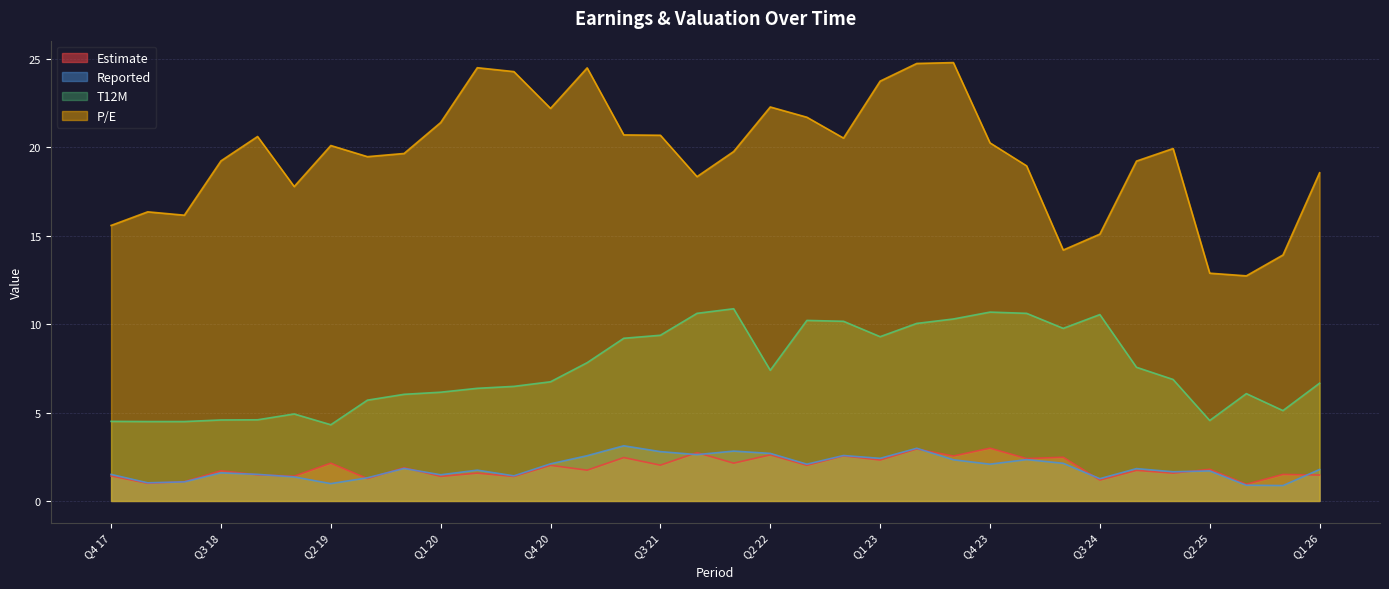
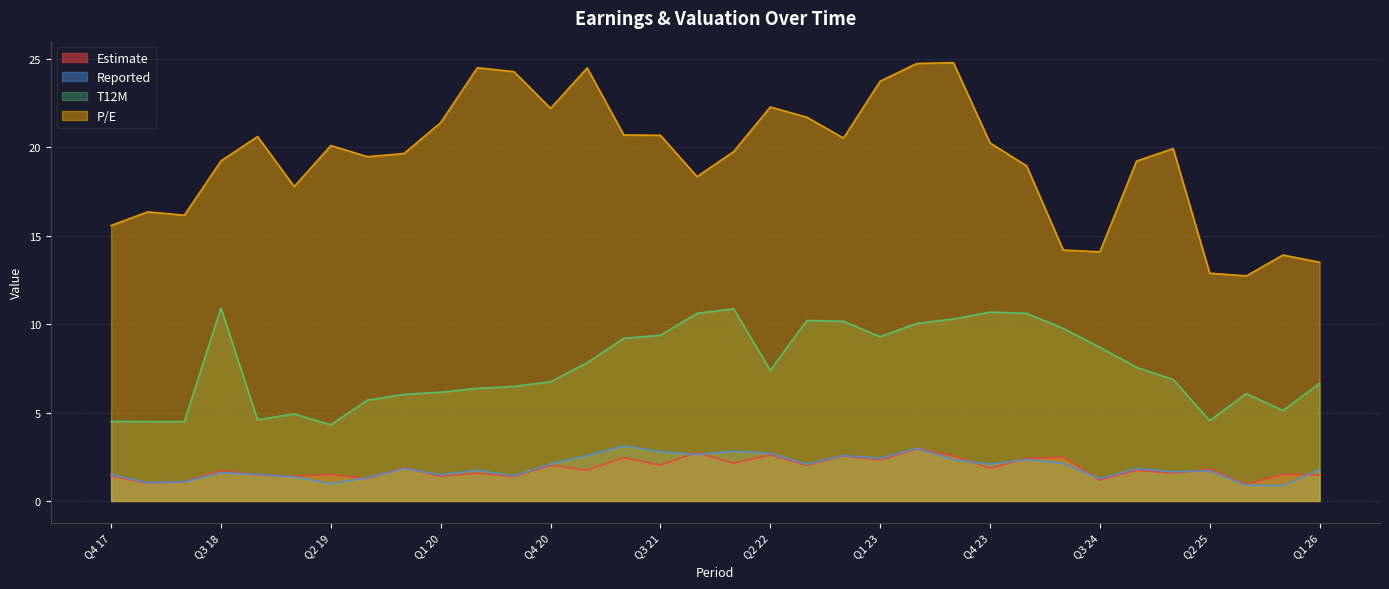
  {
    "Estimate": {
-     "Q2 19": 2.1,
+     "Q2 19": 1.5,
      "Q3 21": 2.0,
-     "Q4 23": 3.0,
+     "Q4 23": 1.8,
      "Q1 26": 1.5
    },
    "Reported": {
      "Q2 19": 1.0,
      "Q3 21": 2.8,
      "Q4 23": 2.1,
      "Q1 26": 1.8
    },
    "T12M": {
      "Q4 17": 4.5,
-     "Q3 18": 4.6,
+     "Q3 18": 10.9,
      "Q2 19": 4.3,
      "Q1 20": 6.2,
      "Q4 20": 6.7,
      "Q3 21": 9.4,
      "Q2 22": 7.4,
      "Q1 23": 9.3,
      "Q4 23": 10.7,
-     "Q3 24": 10.5,
+     "Q3 24": 8.7,
      "Q2 25": 4.6,
      "Q1 26": 6.7
    },
    "P/E": {
      "Q4 17": 15.6,
      "Q3 18": 19.2,
      "Q2 19": 20.1,
      "Q1 20": 21.4,
      "Q4 20": 22.2,
      "Q3 21": 20.7,
      "Q2 22": 22.3,
      "Q1 23": 23.7,
      "Q4 23": 20.3,
-     "Q3 24": 15.1,
+     "Q3 24": 14.1,
      "Q2 25": 12.9,
-     "Q1 26": 18.6
+     "Q1 26": 13.5
    }
  }
